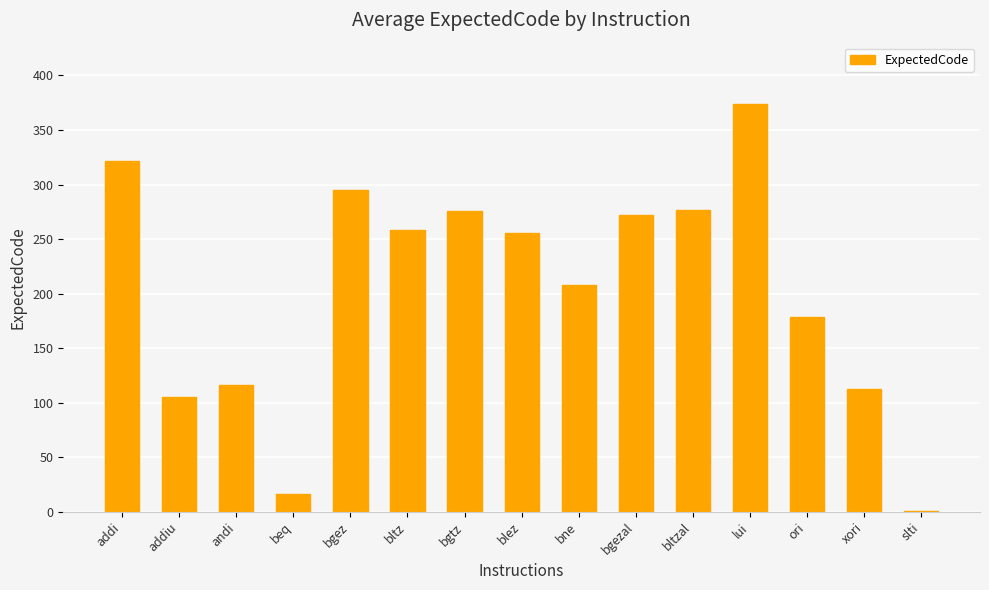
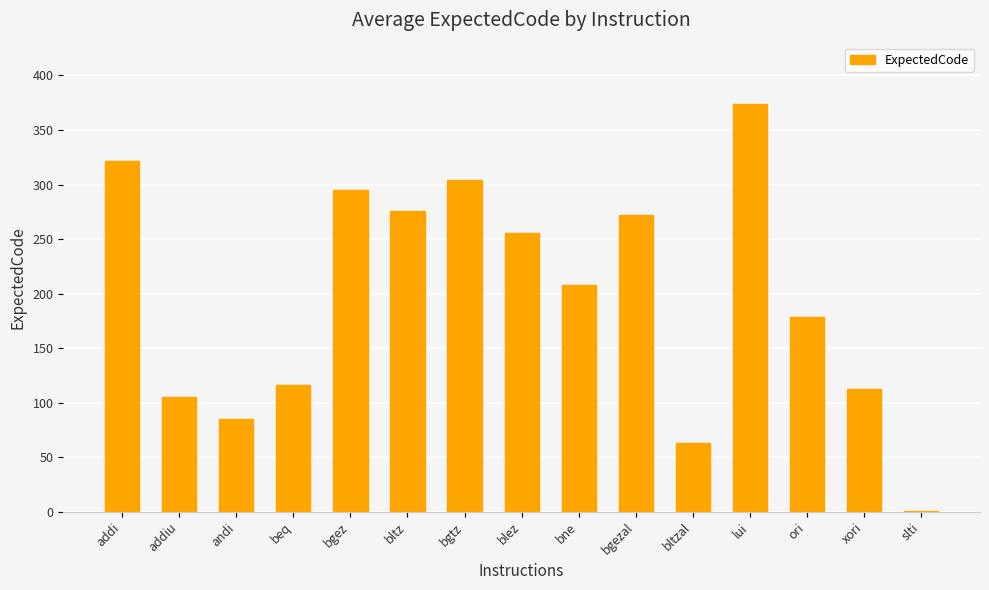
  {
    "addi": 322,
    "addiu": 105,
-   "andi": 116,
-   "beq": 16,
+   "andi": 85,
+   "beq": 116,
    "bgez": 295,
-   "bltz": 258,
-   "bgtz": 276,
+   "bltz": 276,
+   "bgtz": 304,
    "blez": 256,
    "bne": 208,
    "bgezal": 272,
-   "bltzal": 277,
+   "bltzal": 63,
    "lui": 374,
    "ori": 179,
    "xori": 113
  }
